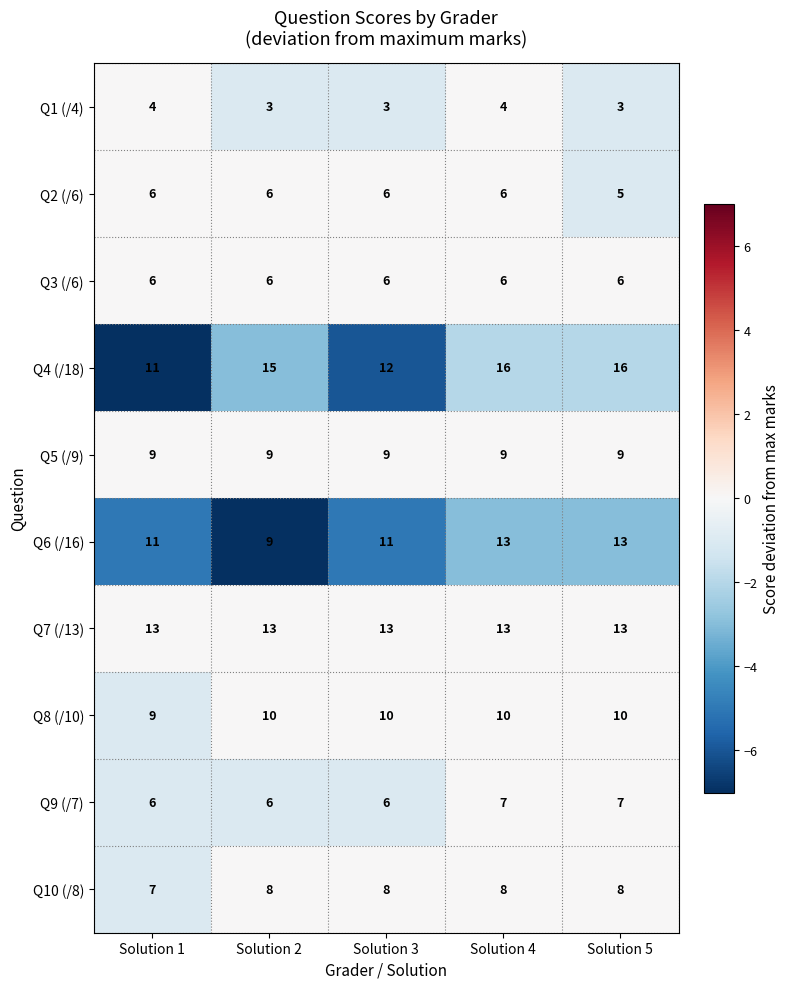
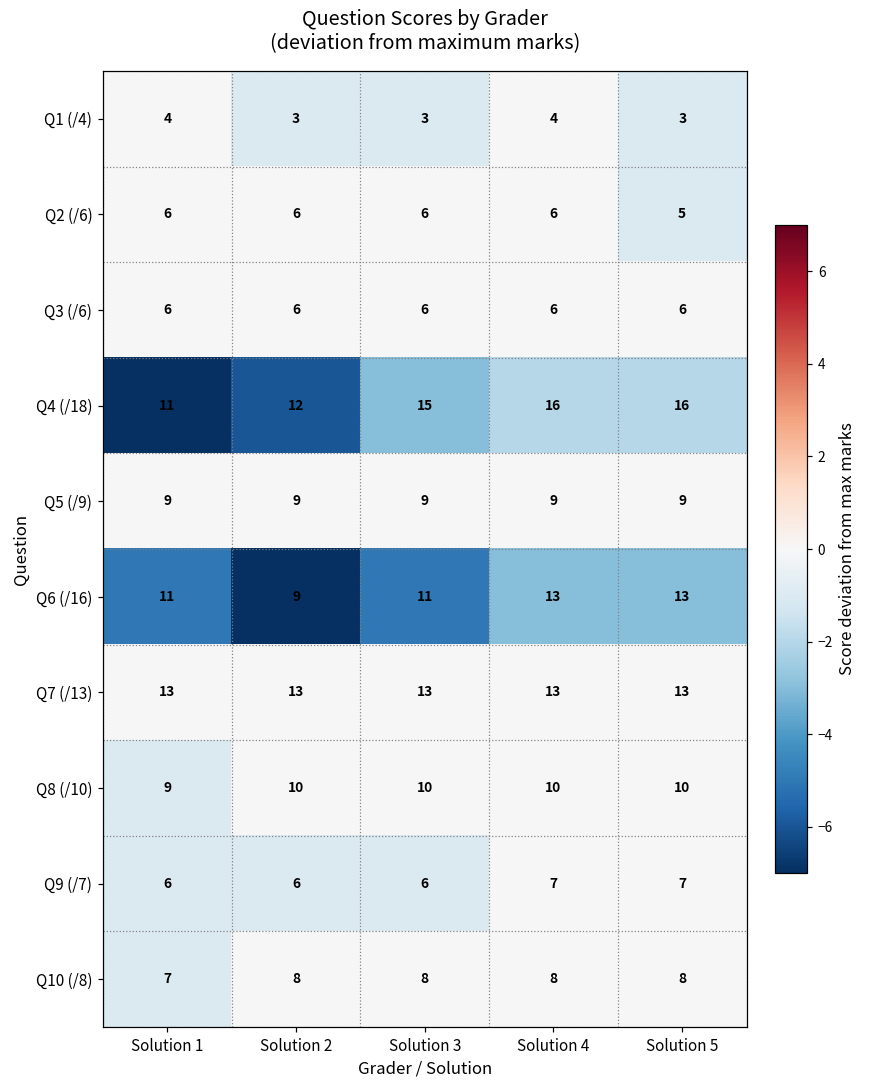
  {
    "Q1 (/4)": {
      "Solution 1": 4,
      "Solution 2": 3,
      "Solution 3": 3,
      "Solution 4": 4,
      "Solution 5": 3
    },
    "Q2 (/6)": {
      "Solution 1": 6,
      "Solution 2": 6,
      "Solution 3": 6,
      "Solution 4": 6,
      "Solution 5": 5
    },
    "Q3 (/6)": {
      "Solution 1": 6,
      "Solution 2": 6,
      "Solution 3": 6,
      "Solution 4": 6,
      "Solution 5": 6
    },
    "Q4 (/18)": {
      "Solution 1": 11,
-     "Solution 2": 15,
-     "Solution 3": 12,
+     "Solution 2": 12,
+     "Solution 3": 15,
      "Solution 4": 16,
      "Solution 5": 16
    },
    "Q5 (/9)": {
      "Solution 1": 9,
      "Solution 2": 9,
      "Solution 3": 9,
      "Solution 4": 9,
      "Solution 5": 9
    },
    "Q6 (/16)": {
      "Solution 1": 11,
      "Solution 2": 9,
      "Solution 3": 11,
      "Solution 4": 13,
      "Solution 5": 13
    },
    "Q7 (/13)": {
      "Solution 1": 13,
      "Solution 2": 13,
      "Solution 3": 13,
      "Solution 4": 13,
      "Solution 5": 13
    },
    "Q8 (/10)": {
      "Solution 1": 9,
      "Solution 2": 10,
      "Solution 3": 10,
      "Solution 4": 10,
      "Solution 5": 10
    },
    "Q9 (/7)": {
      "Solution 1": 6,
      "Solution 2": 6,
      "Solution 3": 6,
      "Solution 4": 7,
      "Solution 5": 7
    },
    "Q10 (/8)": {
      "Solution 1": 7,
      "Solution 2": 8,
      "Solution 3": 8,
      "Solution 4": 8,
      "Solution 5": 8
    }
  }
